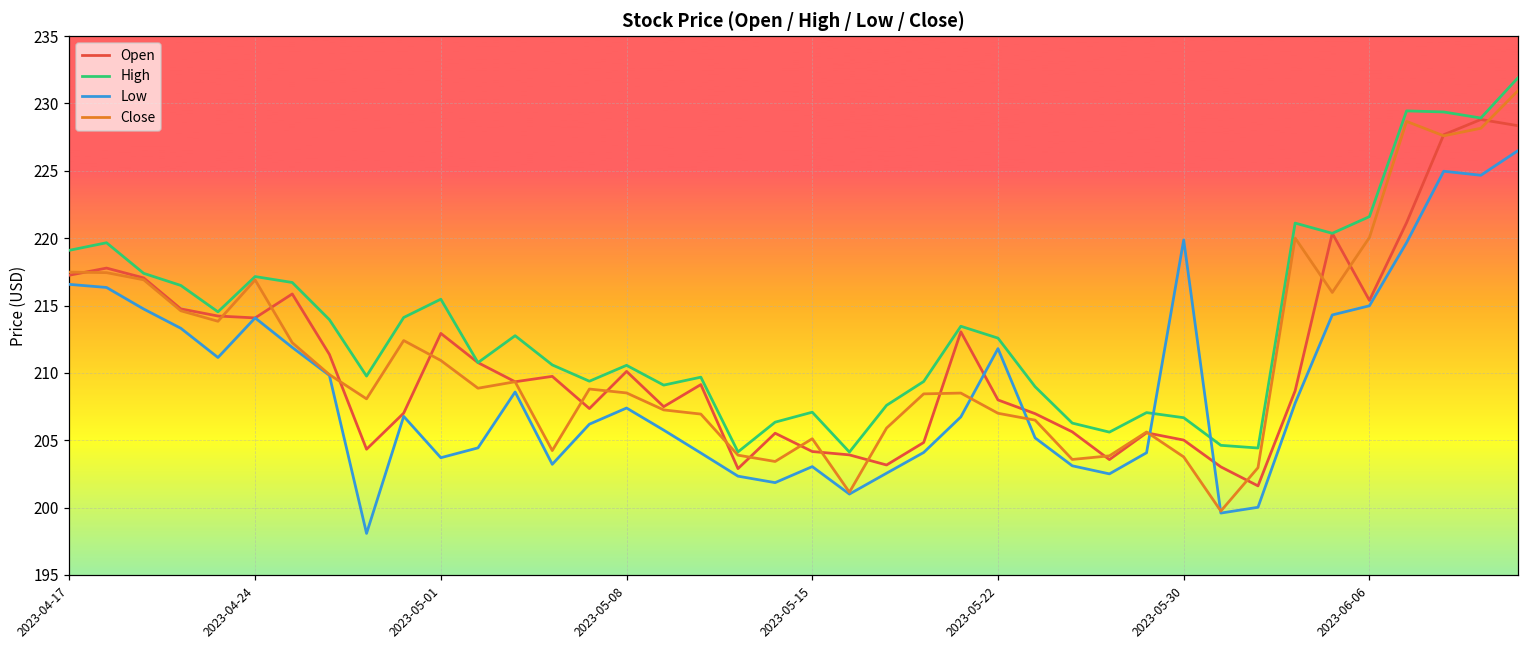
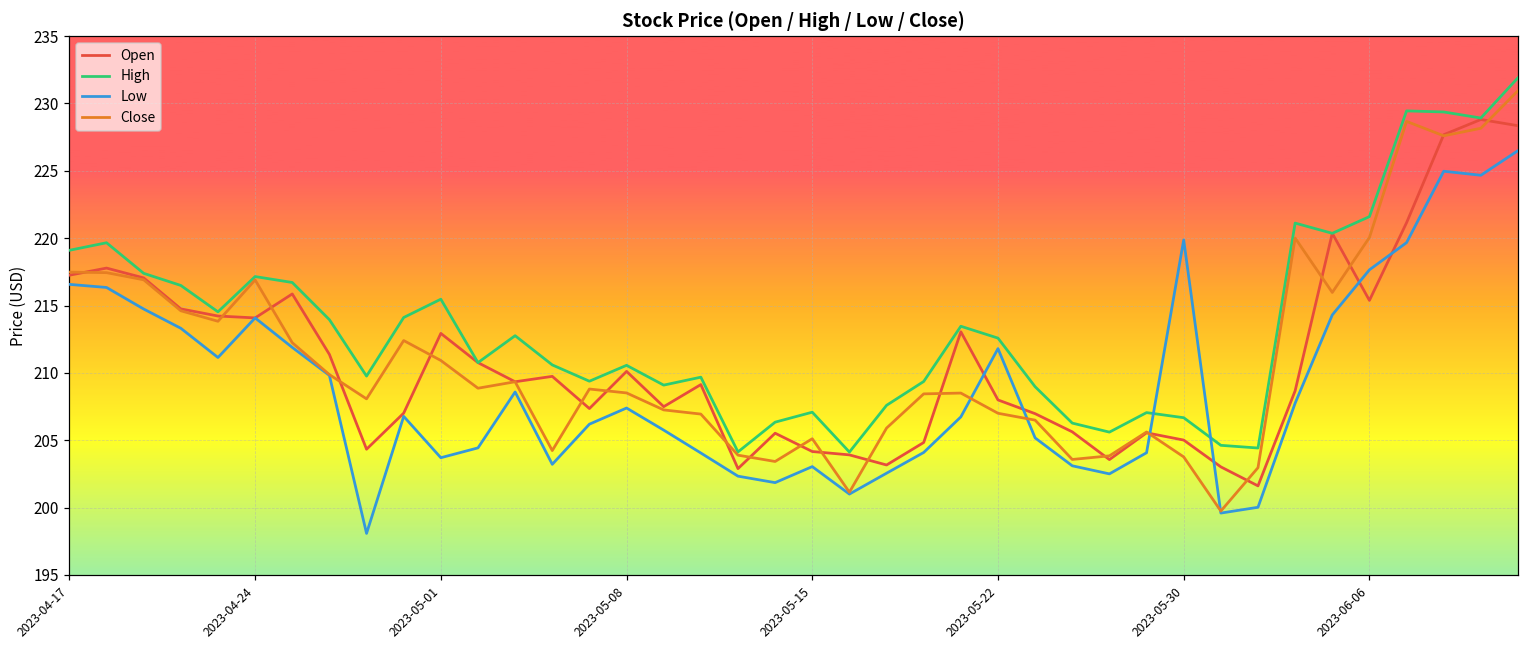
  {
    "High": {
      "2023-04-17": 219.1,
      "2023-04-24": 217.2,
      "2023-05-01": 215.5,
      "2023-05-08": 210.6,
      "2023-05-15": 207.1,
      "2023-05-22": 212.6,
      "2023-05-30": 206.7,
      "2023-06-06": 221.6
    },
    "Low": {
      "2023-04-17": 216.6,
      "2023-05-01": 203.7,
      "2023-05-08": 207.4,
      "2023-05-15": 203.0,
      "2023-05-22": 211.8,
      "2023-05-30": 219.9,
-     "2023-06-06": 215.0
+     "2023-06-06": 217.7
    }
  }
